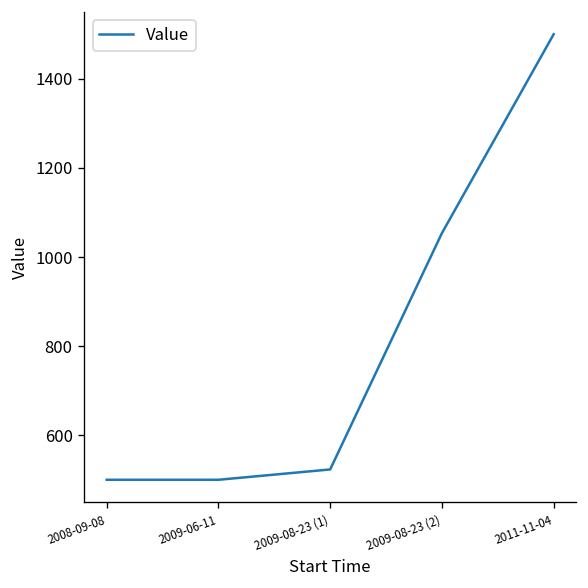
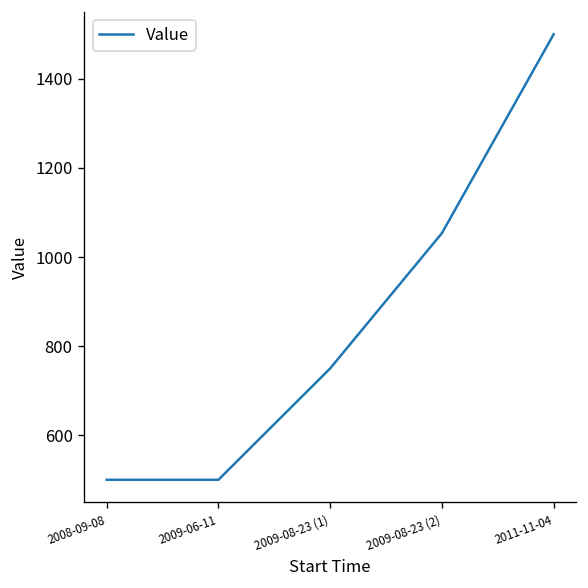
  {
    "2008-09-08": 500,
    "2009-06-11": 500,
-   "2009-08-23 (1)": 520,
+   "2009-08-23 (1)": 750,
    "2009-08-23 (2)": 1050,
    "2011-11-04": 1500
  }
